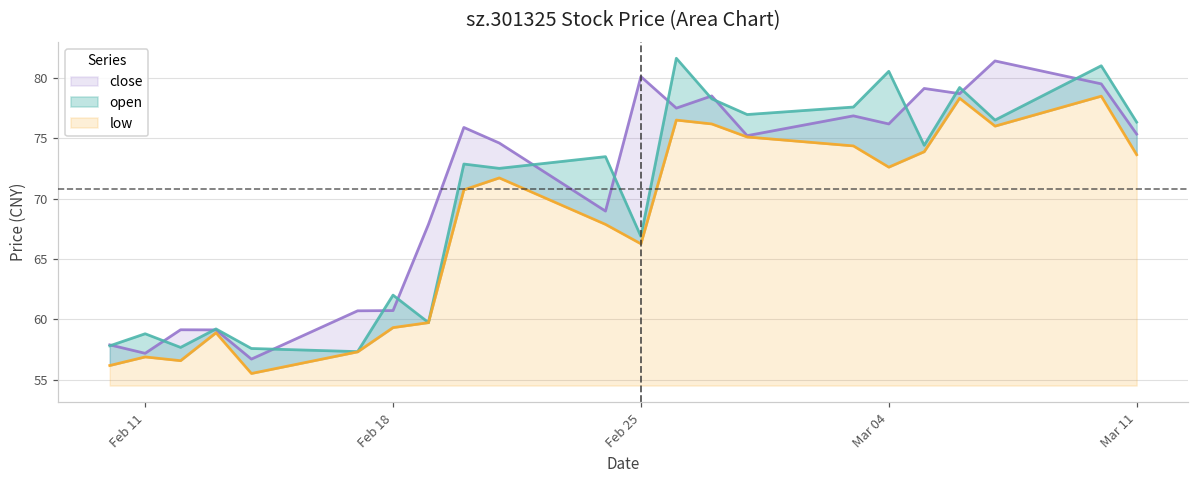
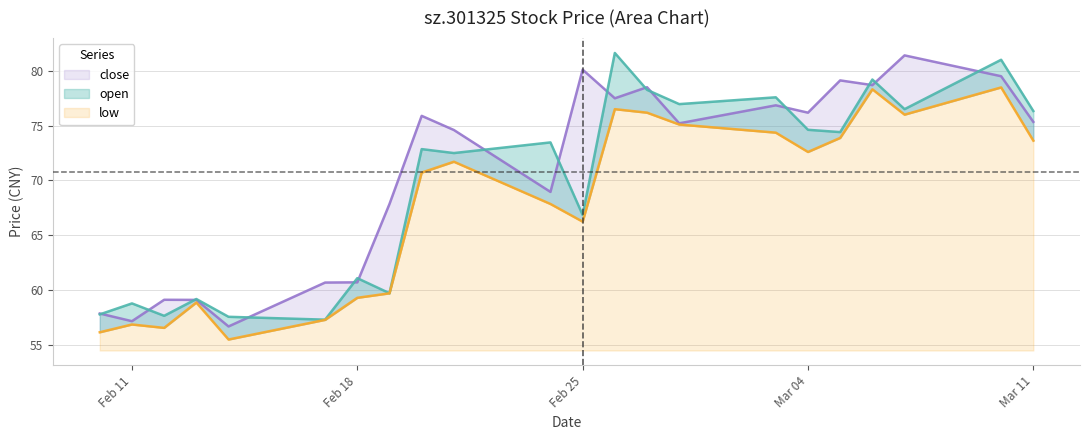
  {
    "open": {
      "Feb 11": 58.8,
-     "Feb 18": 62.0,
+     "Feb 18": 61.1,
      "Feb 25": 66.9,
-     "Mar 04": 80.5,
+     "Mar 04": 74.6,
      "Mar 11": 76.3
    }
  }
